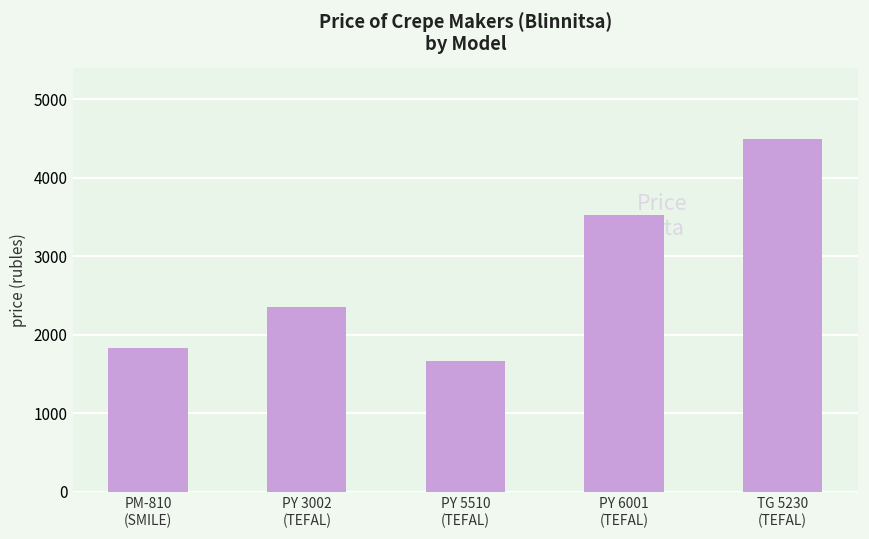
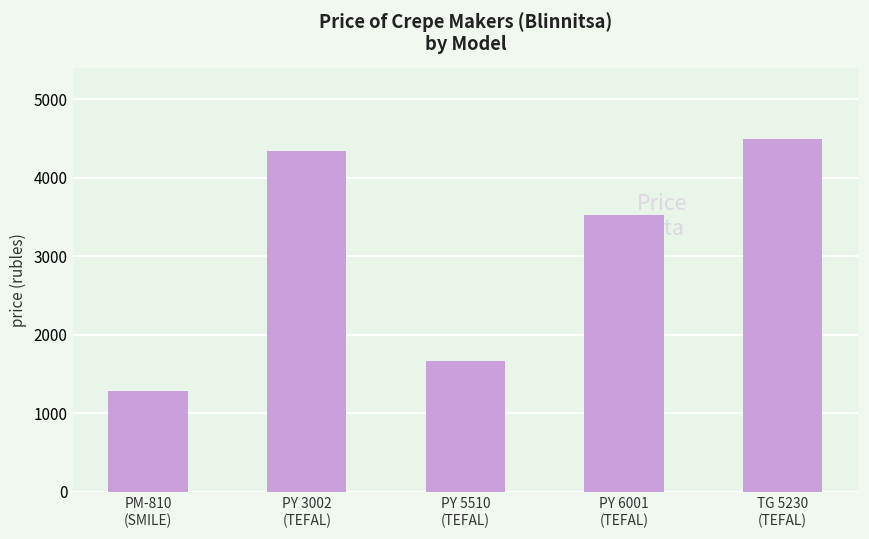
  {
-   "PM-810 (SMILE)": 1800,
-   "PY 3002 (TEFAL)": 2400,
+   "PM-810 (SMILE)": 1300,
+   "PY 3002 (TEFAL)": 4300,
    "PY 5510 (TEFAL)": 1700,
    "PY 6001 (TEFAL)": 3500,
    "TG 5230 (TEFAL)": 4500
  }
